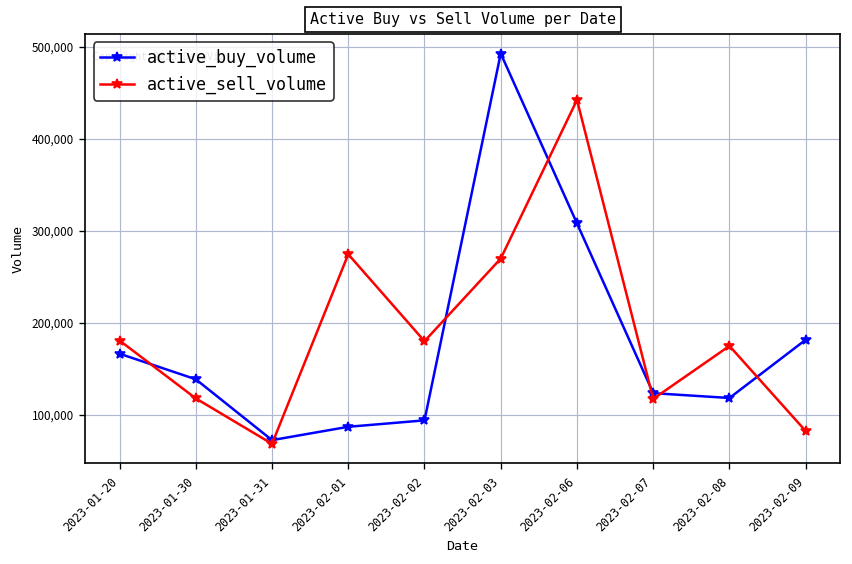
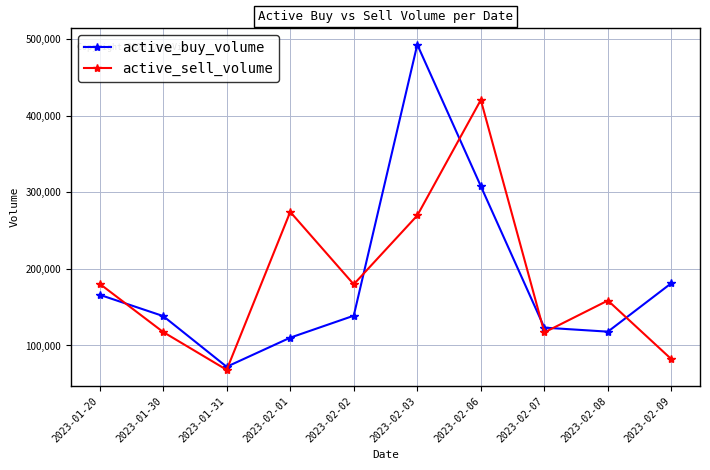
  {
    "active_buy_volume": {
      "2023-01-20": "170,000",
      "2023-01-30": "140,000",
      "2023-01-31": "70,000",
-     "2023-02-01": "90,000",
-     "2023-02-02": "90,000",
+     "2023-02-01": "110,000",
+     "2023-02-02": "140,000",
      "2023-02-03": "490,000",
      "2023-02-06": "310,000",
      "2023-02-07": "120,000",
      "2023-02-08": "120,000",
      "2023-02-09": "180,000"
    },
    "active_sell_volume": {
      "2023-01-20": "180,000",
      "2023-01-30": "120,000",
      "2023-01-31": "70,000",
      "2023-02-01": "270,000",
      "2023-02-02": "180,000",
      "2023-02-03": "270,000",
-     "2023-02-06": "440,000",
+     "2023-02-06": "420,000",
      "2023-02-07": "120,000",
-     "2023-02-08": "170,000",
+     "2023-02-08": "160,000",
      "2023-02-09": "80,000"
    }
  }
